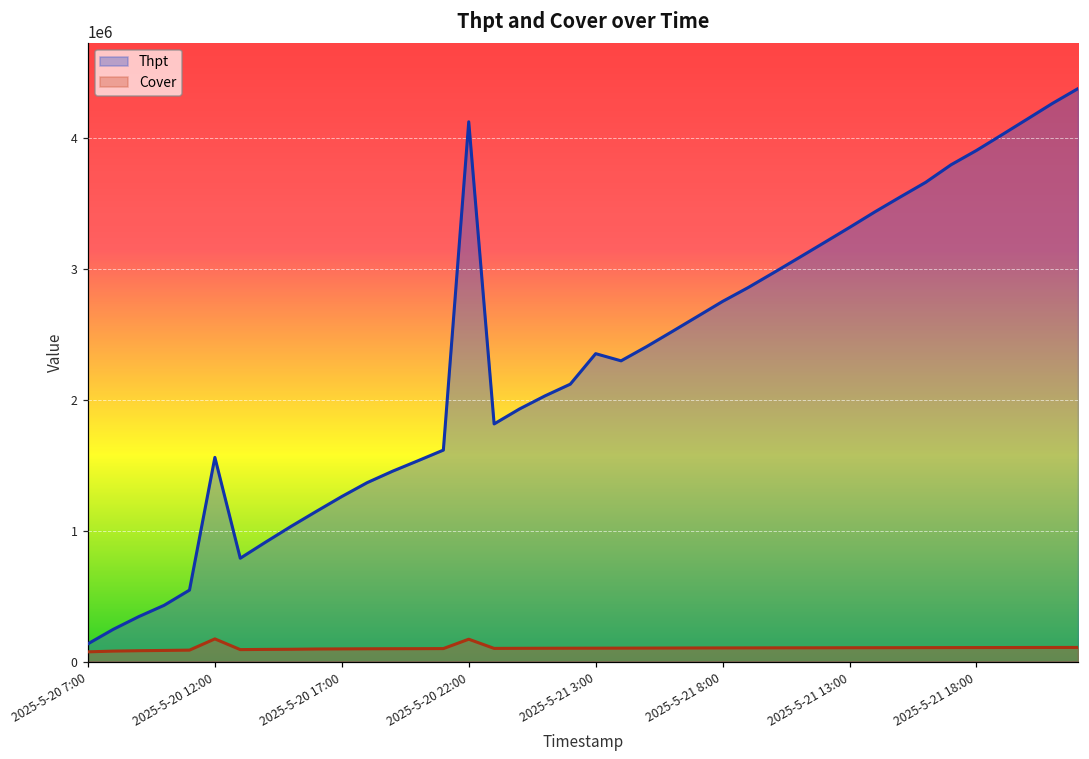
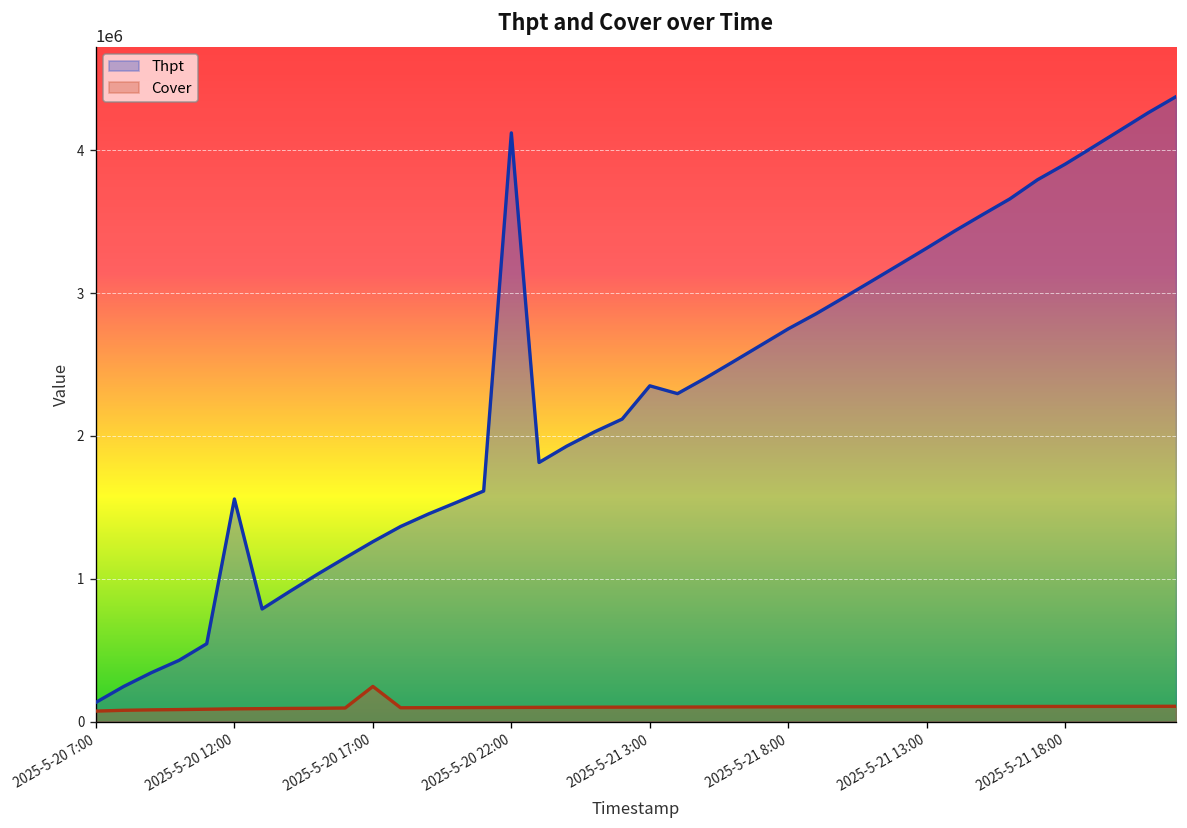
  {
    "Thpt": {
      "2025-5-20 7:00": 140000,
      "2025-5-20 12:00": 1560000,
      "2025-5-20 17:00": 1260000,
      "2025-5-20 22:00": 4120000,
      "2025-5-21 3:00": 2350000,
      "2025-5-21 8:00": 2750000,
      "2025-5-21 13:00": 3320000,
      "2025-5-21 18:00": 3900000
    },
    "Cover": {
      "2025-5-20 7:00": 70000,
-     "2025-5-20 12:00": 170000,
-     "2025-5-20 17:00": 100000,
-     "2025-5-20 22:00": 170000,
+     "2025-5-20 12:00": 90000,
+     "2025-5-20 17:00": 250000,
+     "2025-5-20 22:00": 100000,
      "2025-5-21 3:00": 100000,
      "2025-5-21 8:00": 100000,
      "2025-5-21 13:00": 110000,
      "2025-5-21 18:00": 110000
    }
  }
